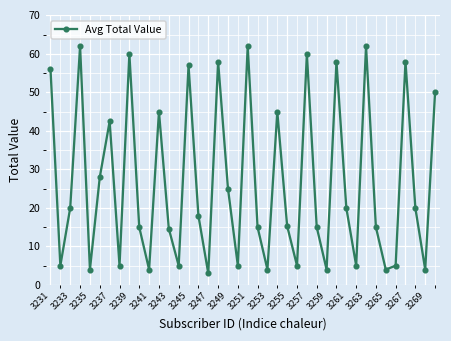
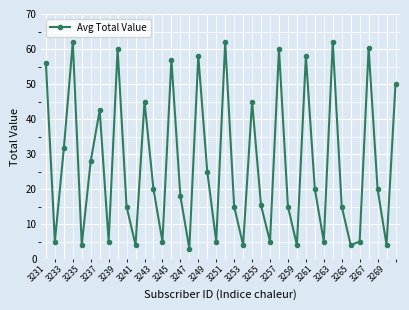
  {
    "3231": 56,
-   "3233": 20,
+   "3233": 32,
    "3235": 4,
    "3237": 43,
    "3239": 60,
    "3241": 4,
-   "3243": 15,
+   "3243": 20,
    "3245": 57,
    "3247": 3,
    "3249": 25,
    "3251": 62,
    "3253": 4,
    "3255": 15,
    "3257": 60,
    "3259": 4,
    "3261": 20,
    "3263": 62,
    "3265": 4,
-   "3267": 58,
+   "3267": 60,
    "3269": 4
  }
